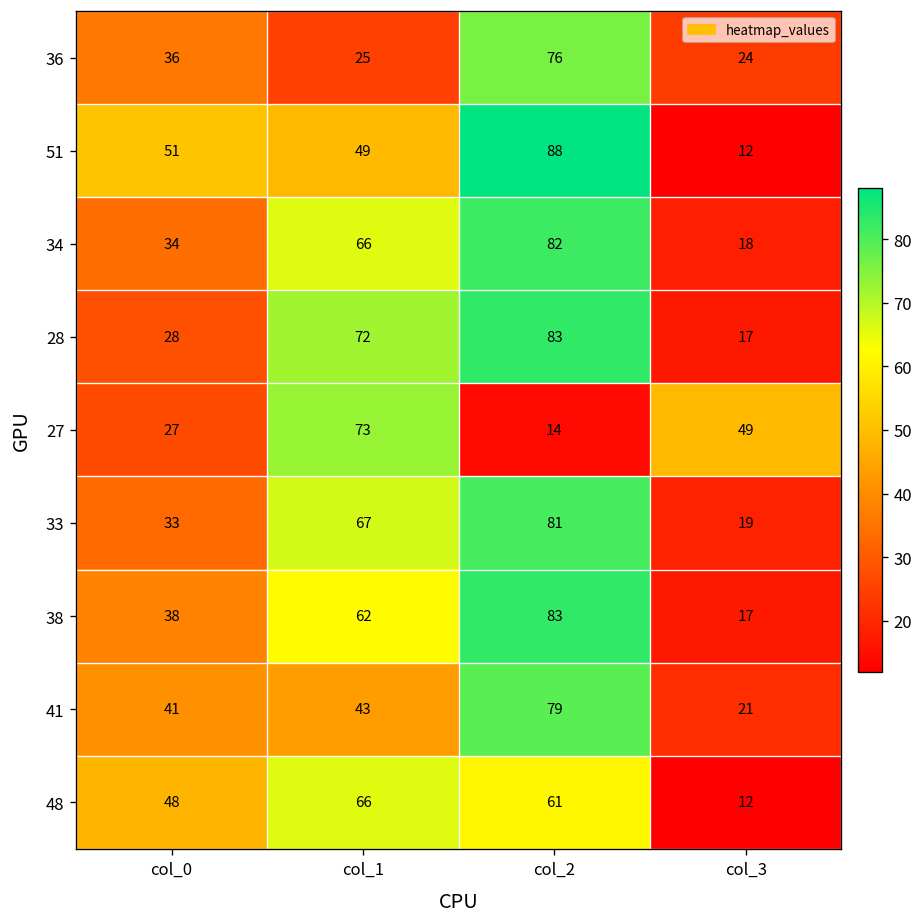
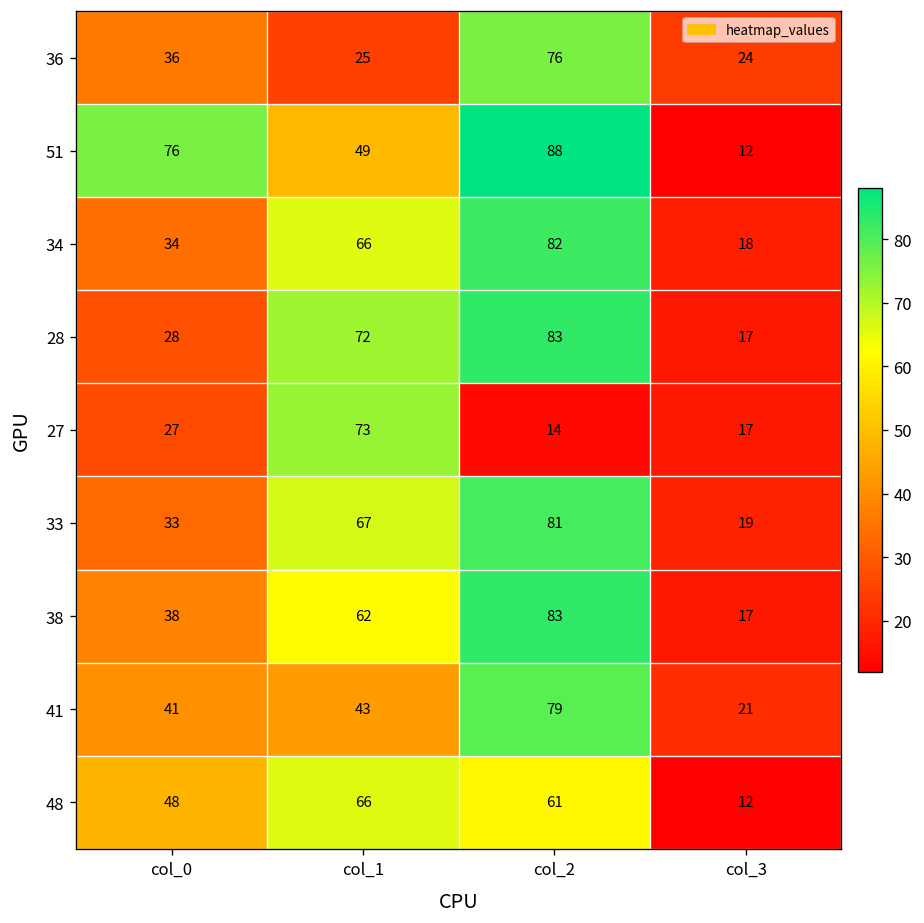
  {
    "36": {
      "col_0": 36,
      "col_1": 25,
      "col_2": 76,
      "col_3": 24
    },
    "51": {
-     "col_0": 51,
+     "col_0": 76,
      "col_1": 49,
      "col_2": 88,
      "col_3": 12
    },
    "34": {
      "col_0": 34,
      "col_1": 66,
      "col_2": 82,
      "col_3": 18
    },
    "28": {
      "col_0": 28,
      "col_1": 72,
      "col_2": 83,
      "col_3": 17
    },
    "27": {
      "col_0": 27,
      "col_1": 73,
      "col_2": 14,
-     "col_3": 49
+     "col_3": 17
    },
    "33": {
      "col_0": 33,
      "col_1": 67,
      "col_2": 81,
      "col_3": 19
    },
    "38": {
      "col_0": 38,
      "col_1": 62,
      "col_2": 83,
      "col_3": 17
    },
    "41": {
      "col_0": 41,
      "col_1": 43,
      "col_2": 79,
      "col_3": 21
    },
    "48": {
      "col_0": 48,
      "col_1": 66,
      "col_2": 61,
      "col_3": 12
    }
  }
